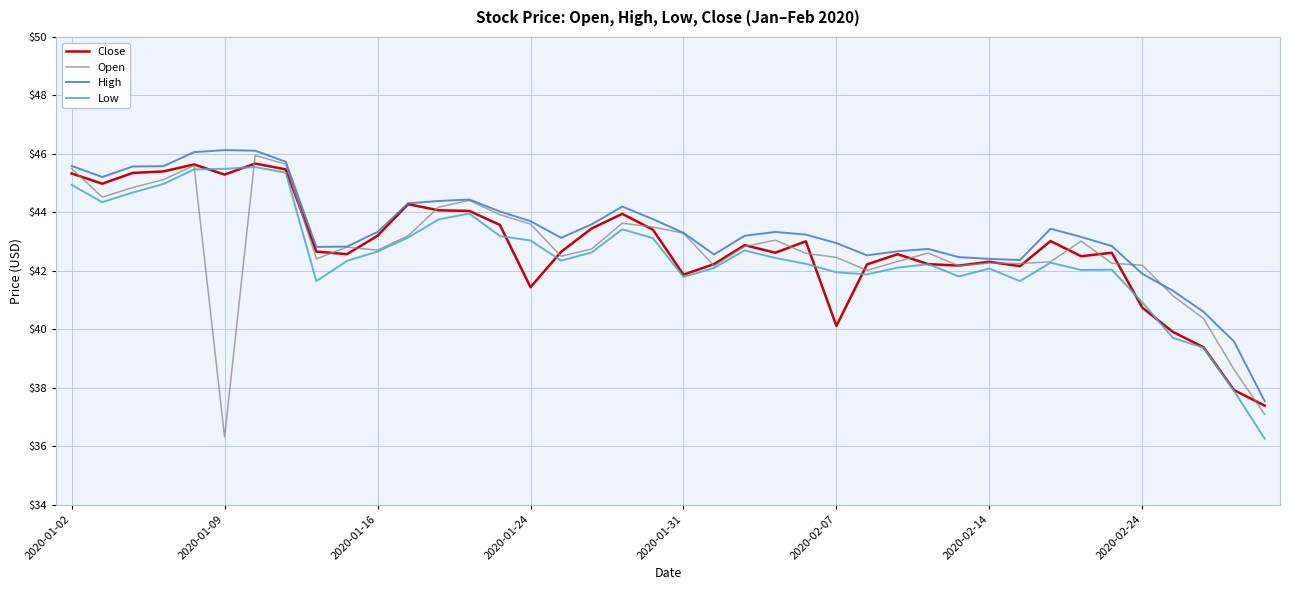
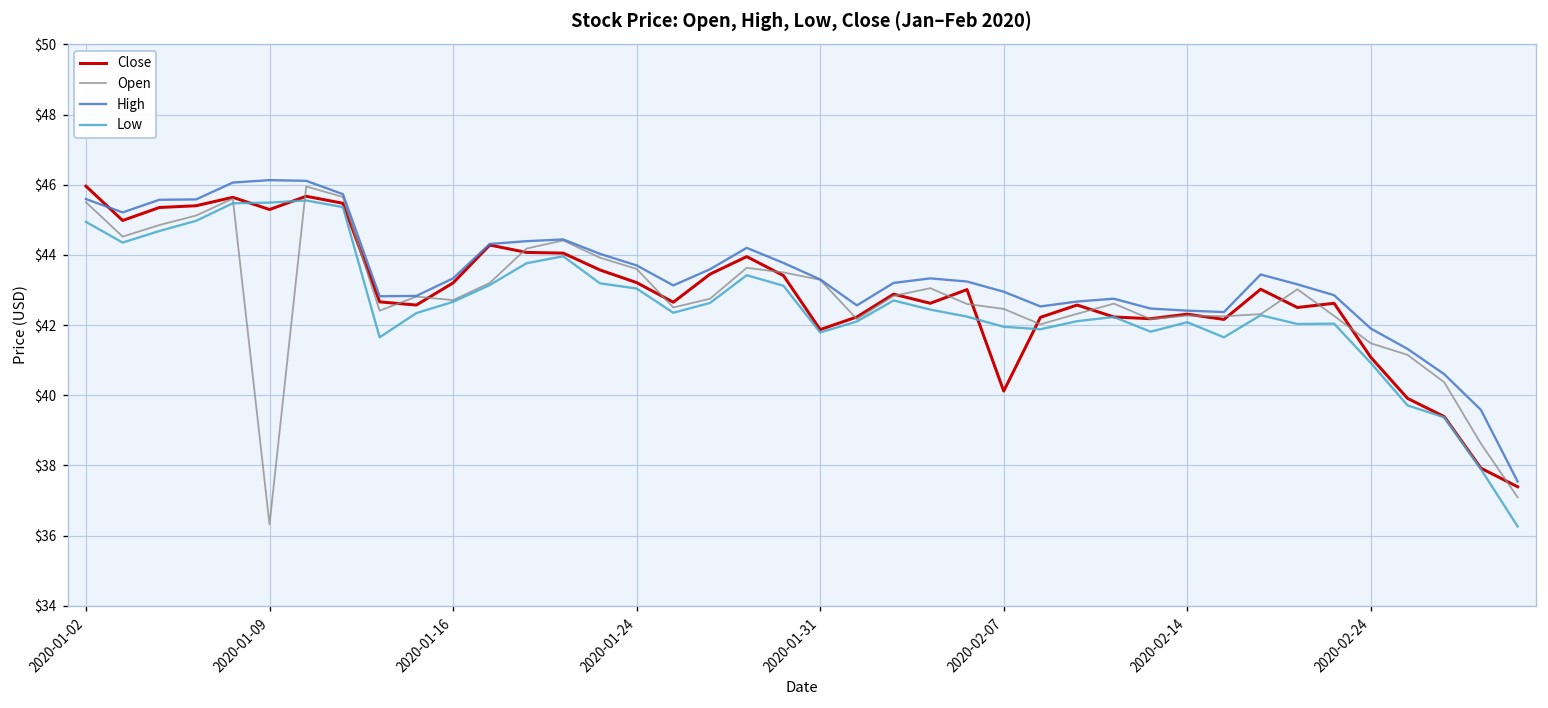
  {
    "Close": {
-     "2020-01-02": "$45.3",
+     "2020-01-02": "$46.0",
      "2020-01-09": "$45.3",
      "2020-01-16": "$43.2",
-     "2020-01-24": "$41.4",
+     "2020-01-24": "$43.2",
      "2020-02-07": "$40.1",
-     "2020-02-24": "$40.7"
+     "2020-02-24": "$41.1"
    },
    "Open": {
      "2020-01-02": "$45.5",
      "2020-01-09": "$36.3",
      "2020-01-24": "$43.6",
      "2020-02-07": "$42.5",
-     "2020-02-24": "$42.2"
+     "2020-02-24": "$41.5"
    }
  }
